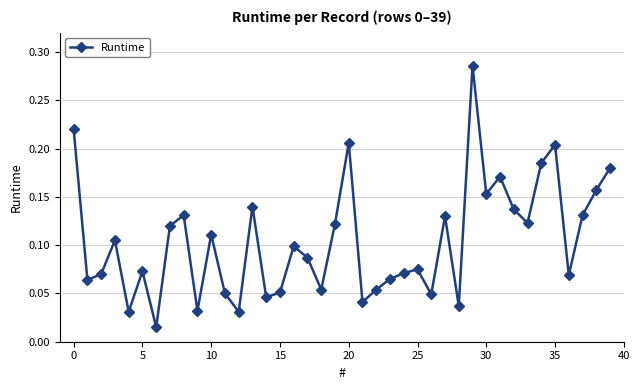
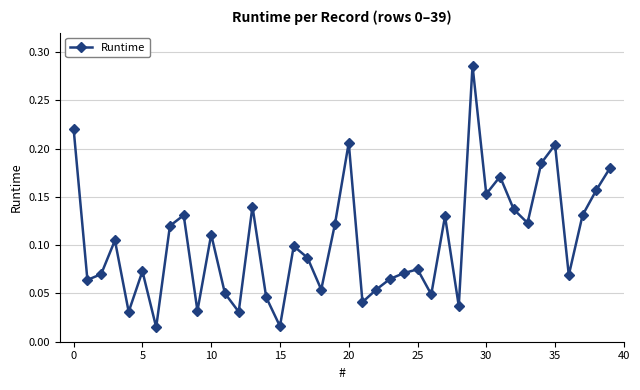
  {
    "0": 0.22,
    "5": 0.07,
    "10": 0.11,
-   "15": 0.05,
+   "15": 0.02,
    "20": 0.21,
    "25": 0.08,
    "30": 0.15,
    "35": 0.20
  }
